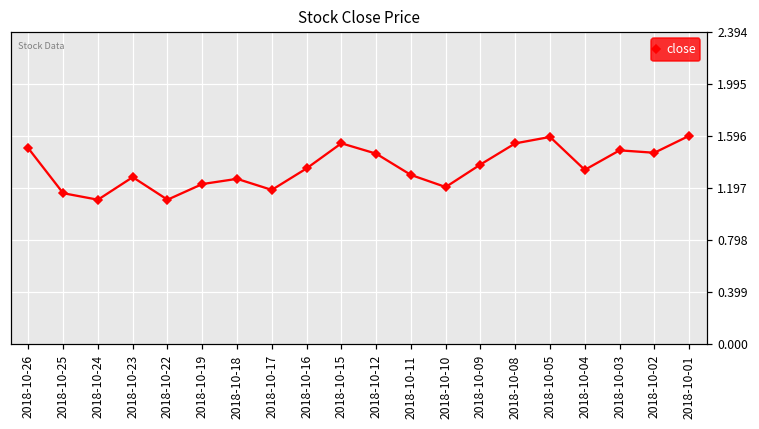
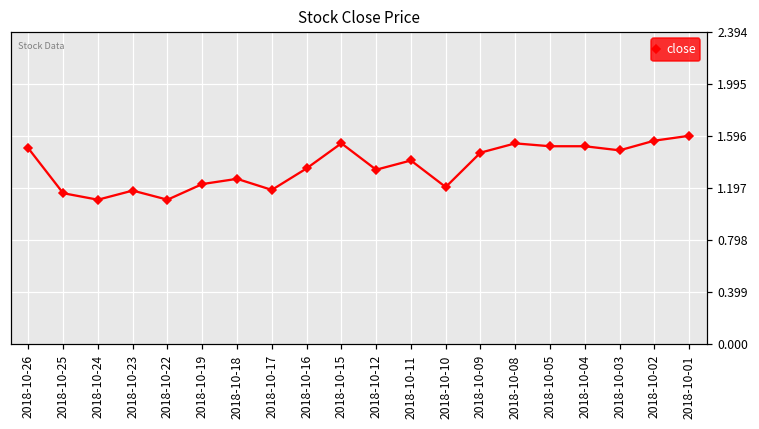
  {
    "2018-10-26": 1.50,
    "2018-10-25": 1.16,
    "2018-10-24": 1.11,
-   "2018-10-23": 1.28,
+   "2018-10-23": 1.18,
    "2018-10-22": 1.11,
    "2018-10-19": 1.23,
    "2018-10-18": 1.27,
    "2018-10-17": 1.19,
    "2018-10-16": 1.35,
    "2018-10-15": 1.54,
-   "2018-10-12": 1.46,
-   "2018-10-11": 1.30,
+   "2018-10-12": 1.34,
+   "2018-10-11": 1.41,
    "2018-10-10": 1.21,
-   "2018-10-09": 1.38,
+   "2018-10-09": 1.47,
    "2018-10-08": 1.54,
-   "2018-10-05": 1.59,
-   "2018-10-04": 1.34,
+   "2018-10-05": 1.52,
+   "2018-10-04": 1.52,
    "2018-10-03": 1.49,
-   "2018-10-02": 1.47,
+   "2018-10-02": 1.56,
    "2018-10-01": 1.60
  }
